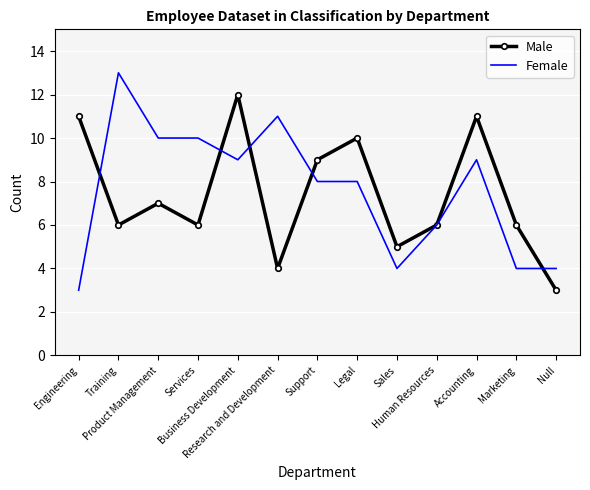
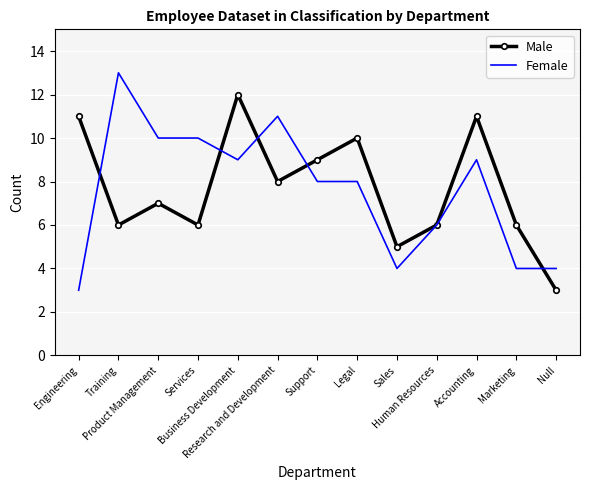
  {
    "Male": {
      "Engineering": 11,
      "Training": 6,
      "Product Management": 7,
      "Services": 6,
      "Business Development": 12,
-     "Research and Development": 4,
+     "Research and Development": 8,
      "Support": 9,
      "Legal": 10,
      "Sales": 5,
      "Accounting": 11,
      "Marketing": 6,
      "Null": 3
    },
    "Female": {
      "Engineering": 3,
      "Training": 13,
      "Product Management": 10,
      "Services": 10,
      "Business Development": 9,
      "Research and Development": 11,
      "Support": 8,
      "Legal": 8,
      "Sales": 4,
      "Accounting": 9,
      "Marketing": 4,
      "Null": 4
    }
  }
